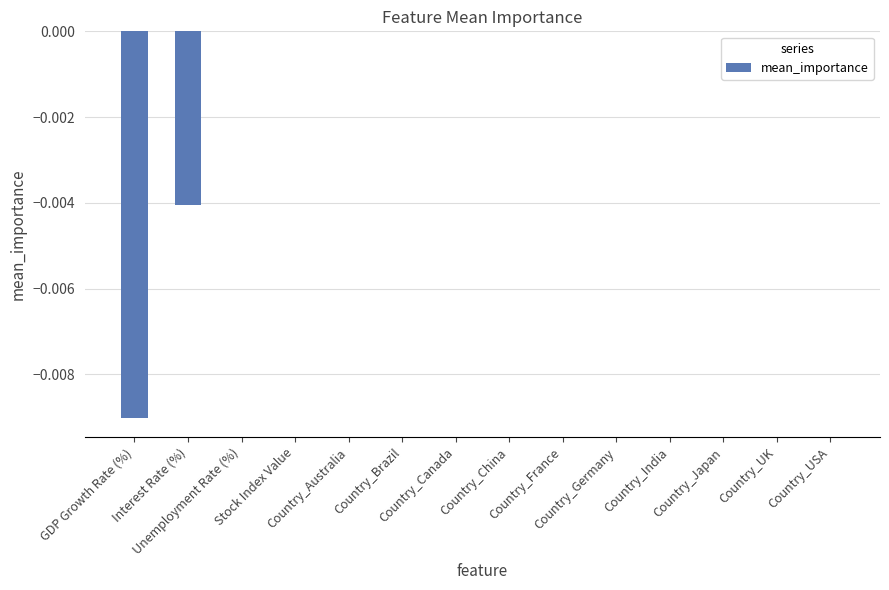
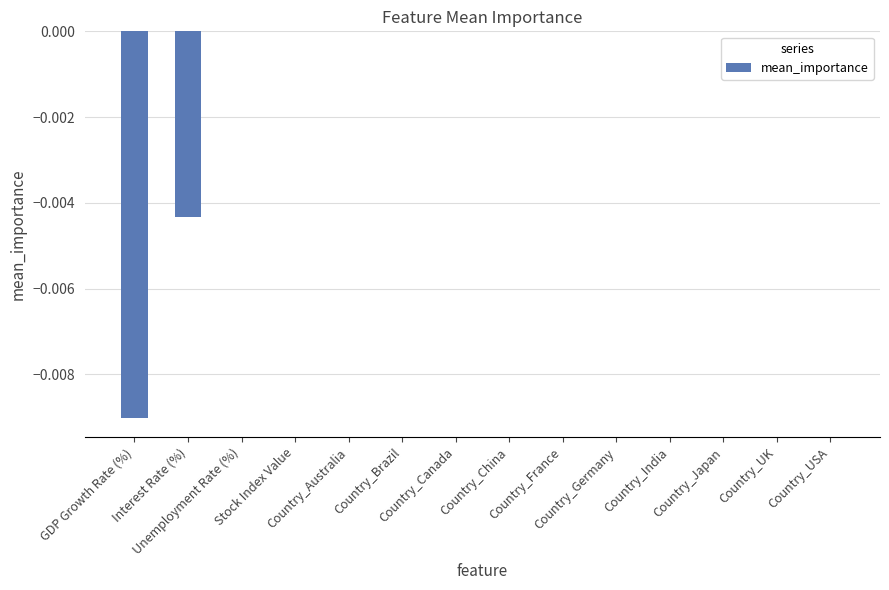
  {
    "GDP Growth Rate (%)": -0.0090,
-   "Interest Rate (%)": -0.0040,
+   "Interest Rate (%)": -0.0043,
    "Unemployment Rate (%)": 0.0000,
    "Stock Index Value": 0.0000,
    "Country_Australia": 0.0000,
    "Country_Brazil": 0.0000,
    "Country_Canada": 0.0000,
    "Country_China": 0.0000,
    "Country_France": 0.0000,
    "Country_Germany": 0.0000,
    "Country_India": 0.0000,
    "Country_Japan": 0.0000,
    "Country_UK": 0.0000,
    "Country_USA": 0.0000
  }
